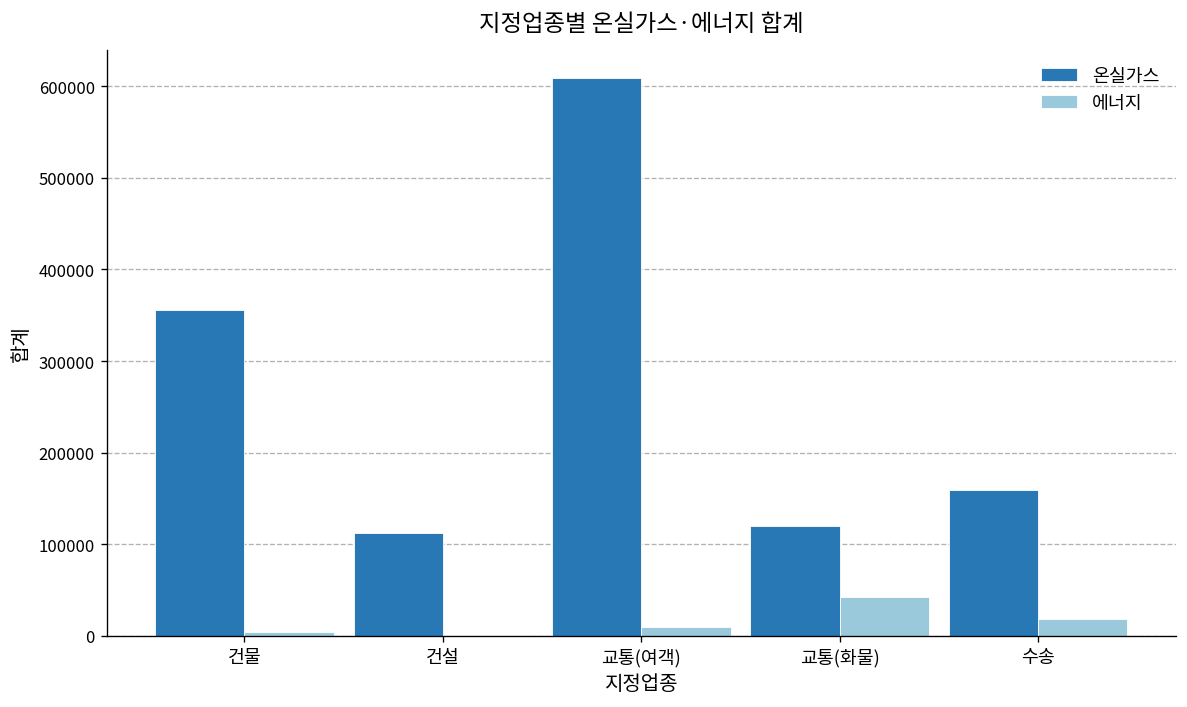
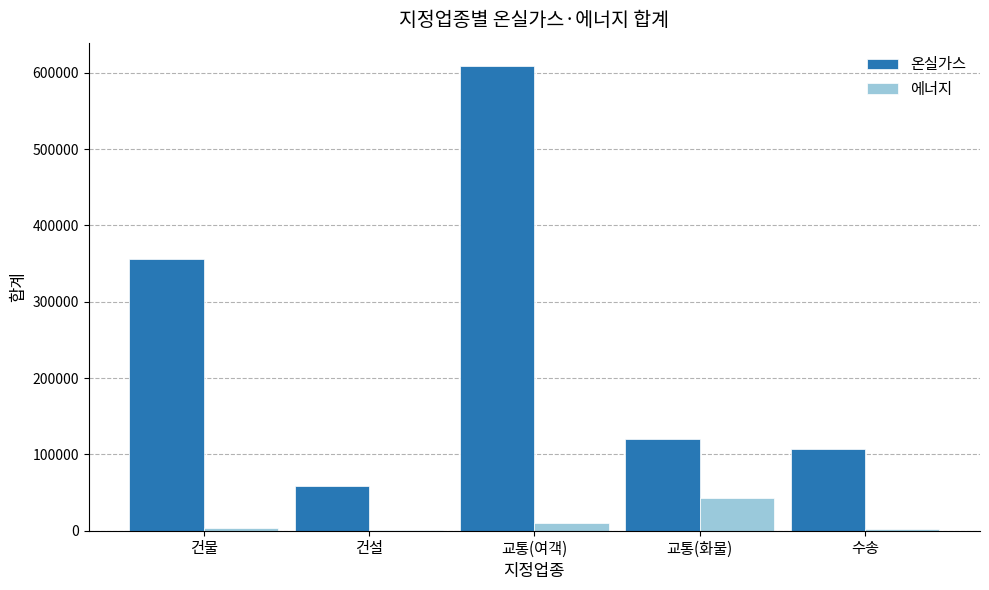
  {
    "온실가스": {
      "건물": 360000,
-     "건설": 110000,
+     "건설": 60000,
      "교통(여객)": 610000,
      "교통(화물)": 120000,
-     "수송": 160000
+     "수송": 110000
    },
    "에너지": {
      "건물": 0,
      "교통(여객)": 10000,
      "교통(화물)": 40000,
-     "수송": 20000
+     "수송": 0
    }
  }
